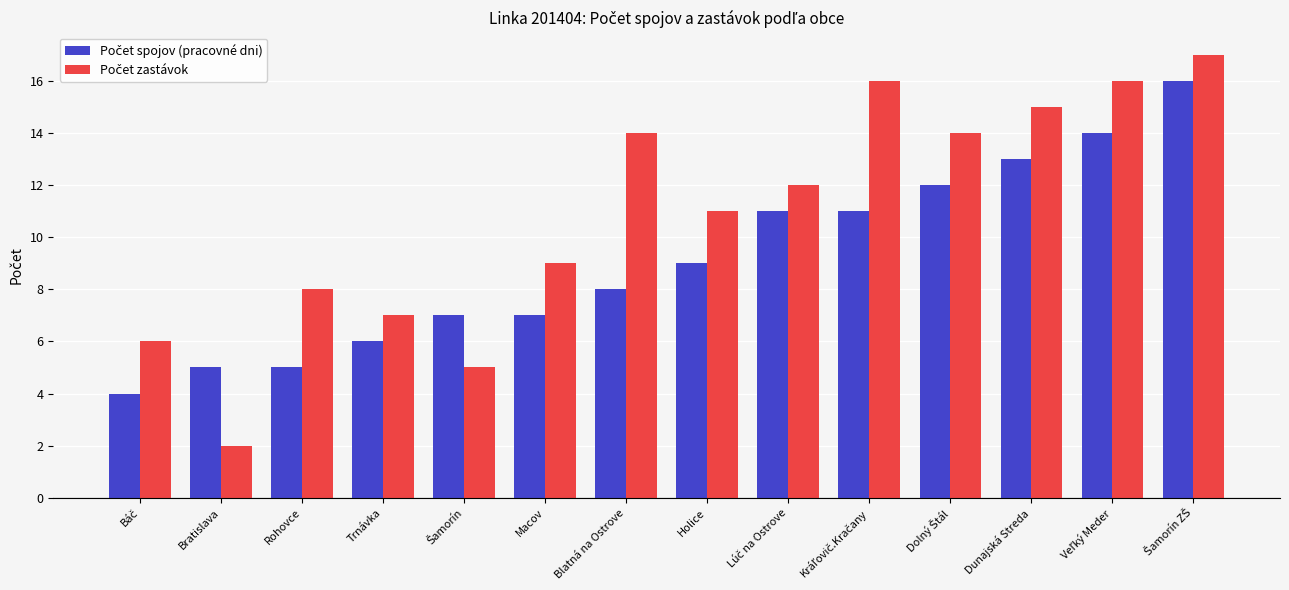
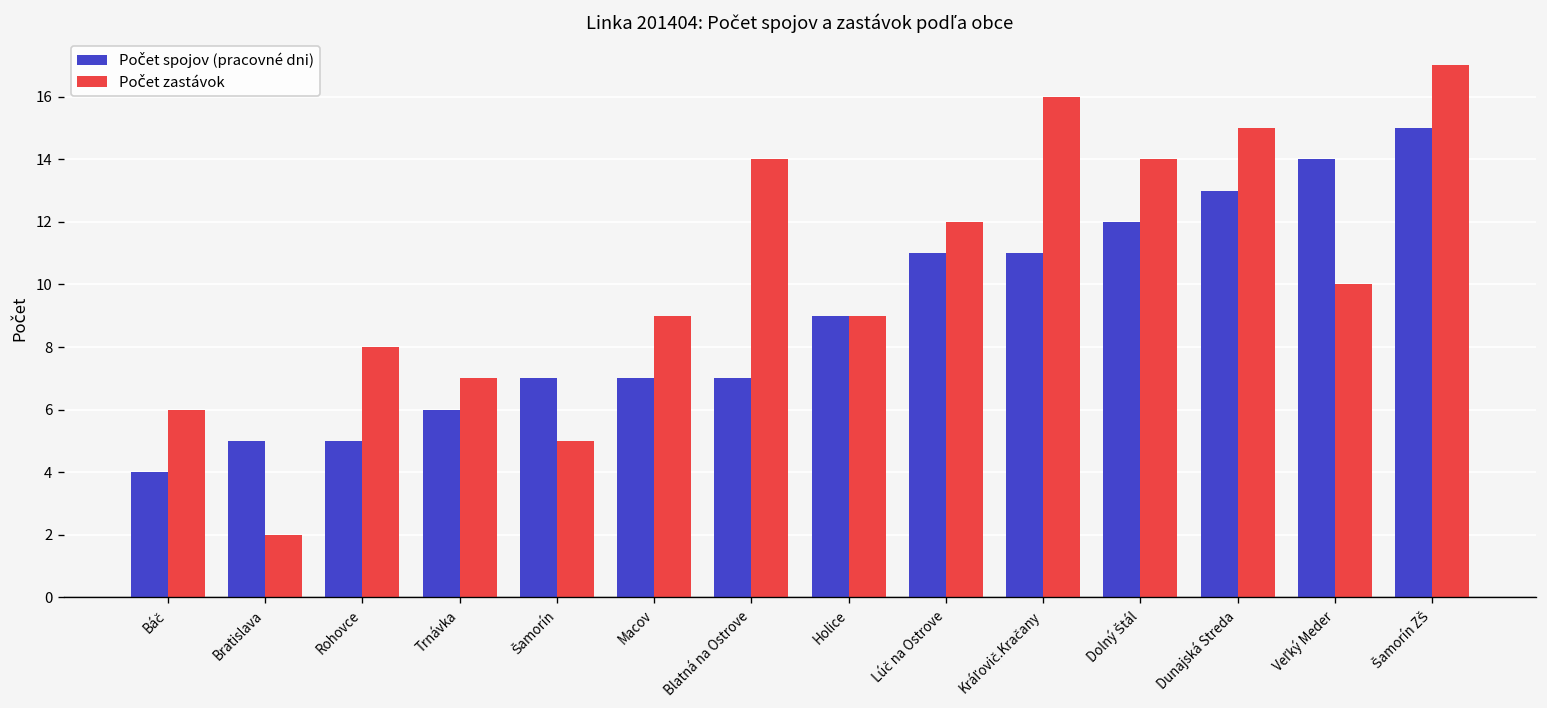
  {
    "Počet spojov (pracovné dni)": {
      "Báč": 4,
      "Bratislava": 5,
      "Rohovce": 5,
      "Trnávka": 6,
      "Šamorín": 7,
      "Macov": 7,
-     "Blatná na Ostrove": 8,
+     "Blatná na Ostrove": 7,
      "Holice": 9,
      "Lúč na Ostrove": 11,
      "Kráľovič.Kračany": 11,
      "Dolný Štál": 12,
      "Dunajská Streda": 13,
      "Veľký Meder": 14,
-     "Šamorín ZŠ": 16
+     "Šamorín ZŠ": 15
    },
    "Počet zastávok": {
      "Báč": 6,
      "Bratislava": 2,
      "Rohovce": 8,
      "Trnávka": 7,
      "Šamorín": 5,
      "Macov": 9,
      "Blatná na Ostrove": 14,
-     "Holice": 11,
+     "Holice": 9,
      "Lúč na Ostrove": 12,
      "Kráľovič.Kračany": 16,
      "Dolný Štál": 14,
      "Dunajská Streda": 15,
-     "Veľký Meder": 16,
+     "Veľký Meder": 10,
      "Šamorín ZŠ": 17
    }
  }
